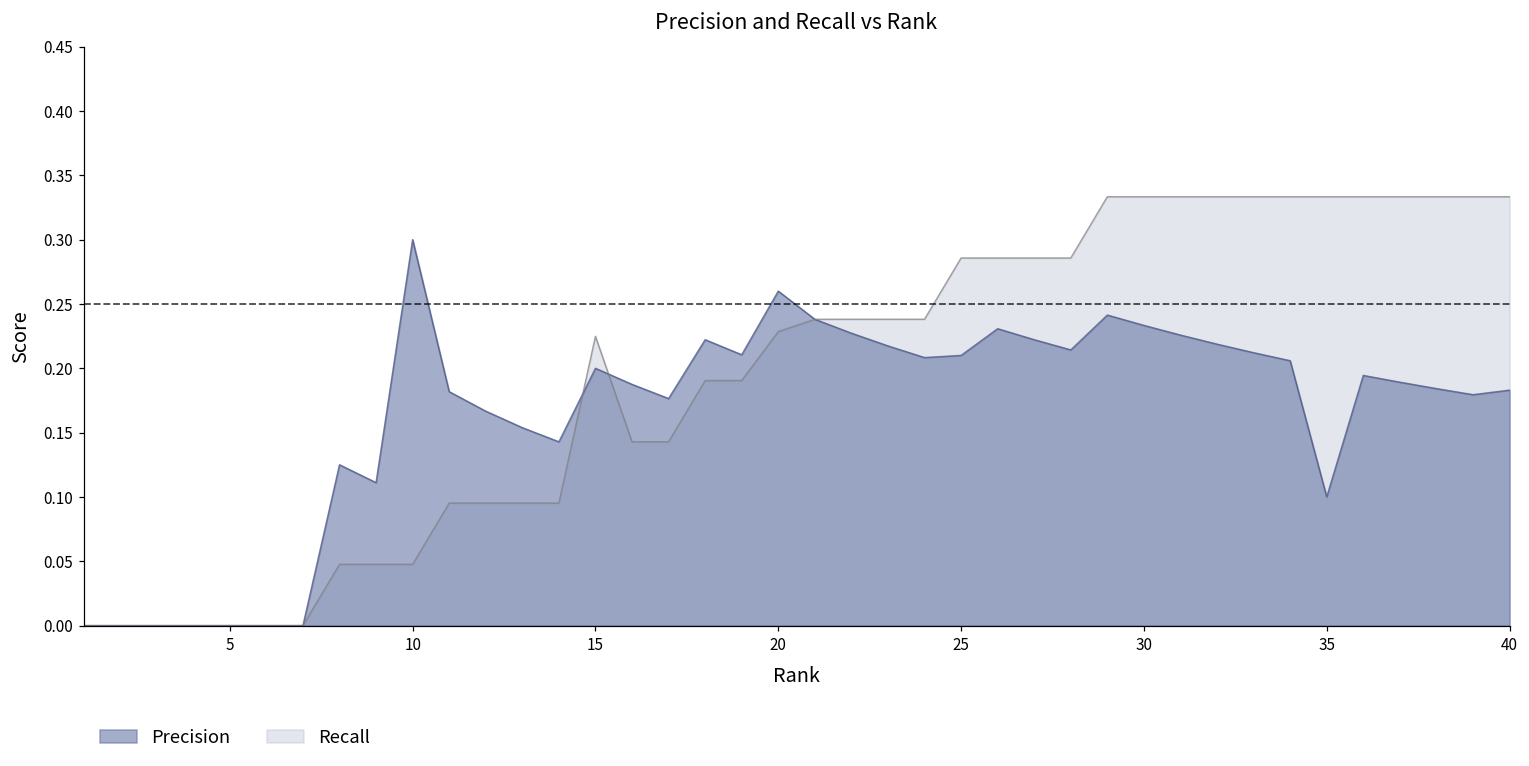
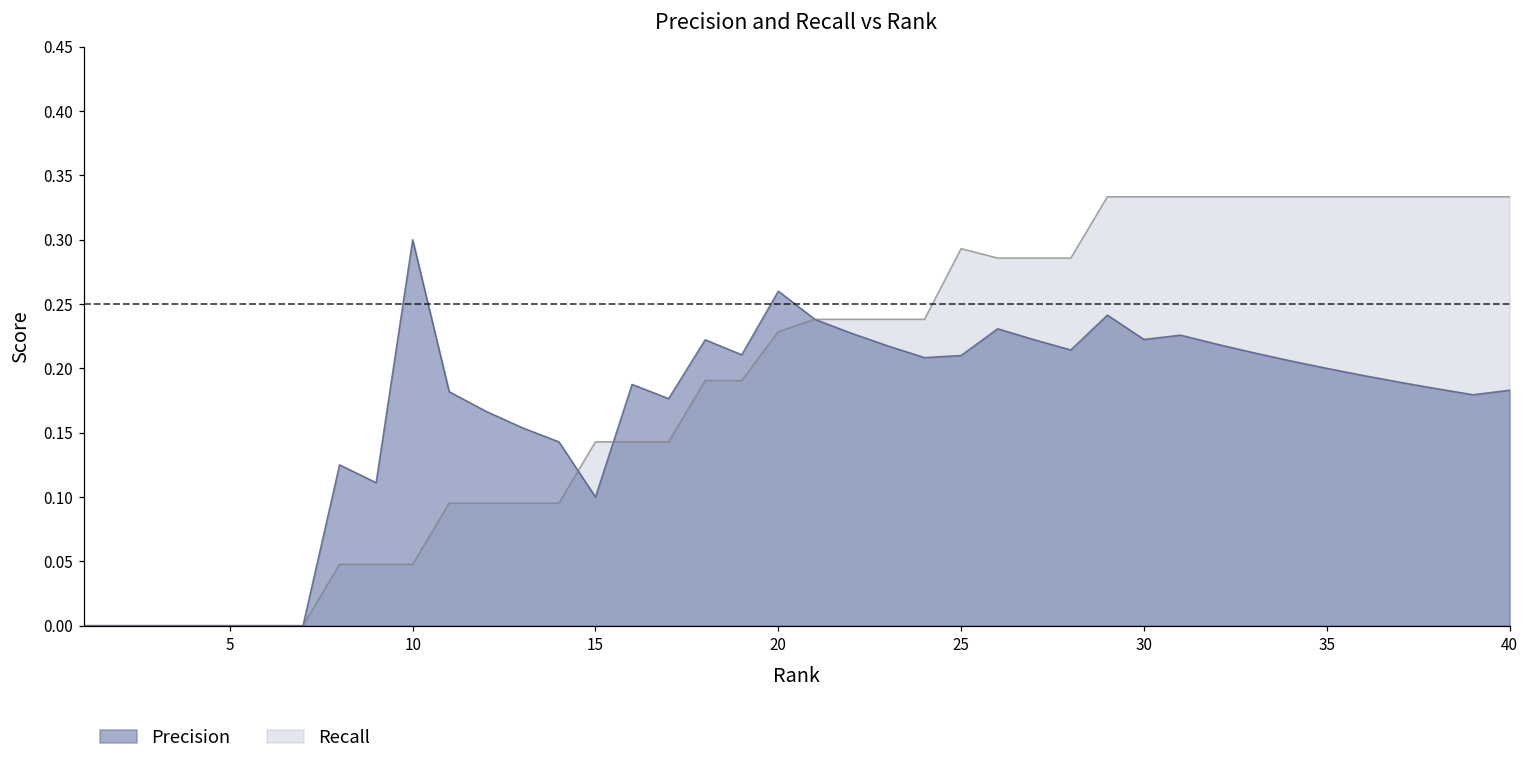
  {
    "Recall": {
      "10": 0.048,
-     "15": 0.225,
+     "15": 0.143,
      "20": 0.228,
-     "25": 0.286,
+     "25": 0.293,
      "30": 0.333,
      "35": 0.333,
      "40": 0.333
    },
    "Precision": {
      "10": 0.300,
-     "15": 0.2,
+     "15": 0.1,
      "20": 0.260,
      "25": 0.210,
-     "30": 0.233,
-     "35": 0.1,
+     "30": 0.222,
+     "35": 0.2,
      "40": 0.183
    }
  }
